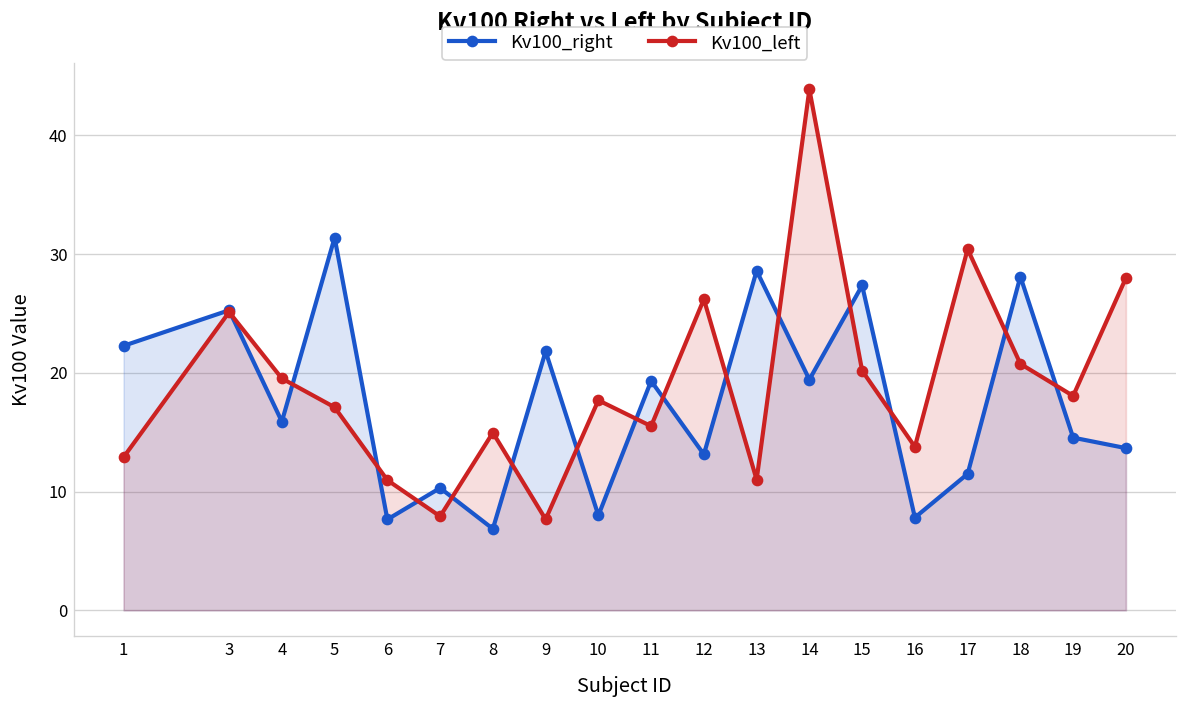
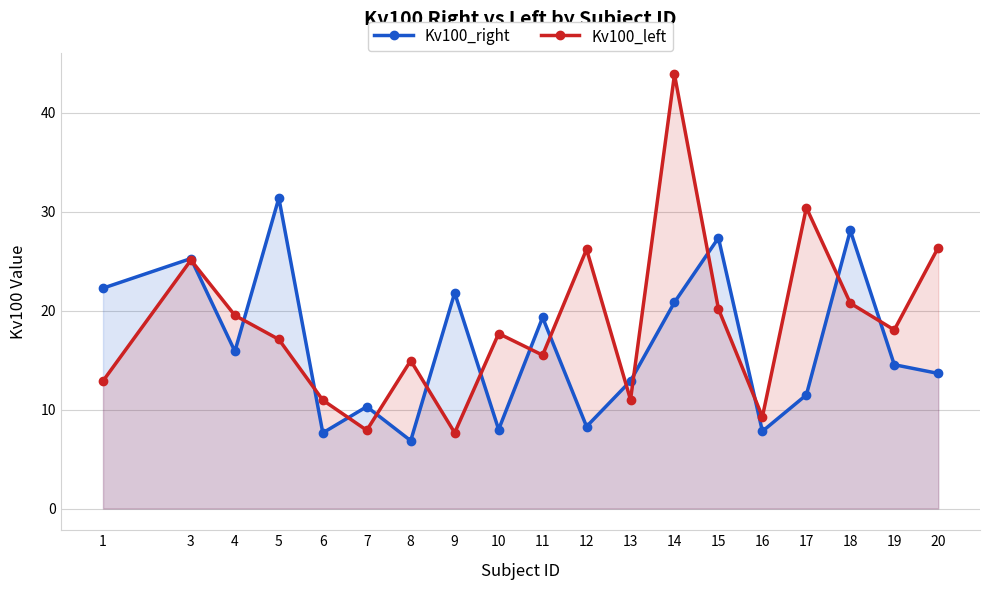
  {
    "Kv100_right": {
      "1": 22,
      "4": 16,
      "5": 31,
      "6": 8,
      "7": 10,
      "8": 7,
      "9": 22,
      "10": 8,
      "11": 19,
-     "12": 13,
-     "13": 29,
-     "14": 19,
+     "12": 8,
+     "13": 13,
+     "14": 21,
      "15": 27,
      "16": 8,
      "17": 11,
      "18": 28,
      "19": 15,
      "20": 14
    },
    "Kv100_left": {
      "1": 13,
      "4": 20,
      "5": 17,
      "6": 11,
      "7": 8,
      "8": 15,
      "9": 8,
      "10": 18,
      "11": 16,
      "12": 26,
      "13": 11,
      "14": 44,
      "15": 20,
-     "16": 14,
+     "16": 9,
      "17": 30,
      "18": 21,
      "19": 18,
-     "20": 28
+     "20": 26
    }
  }
